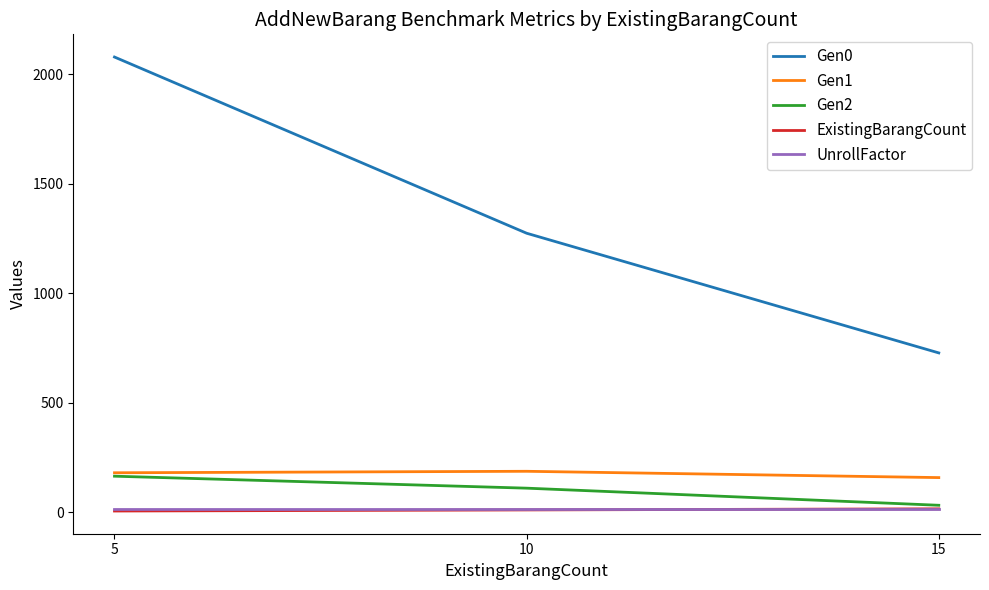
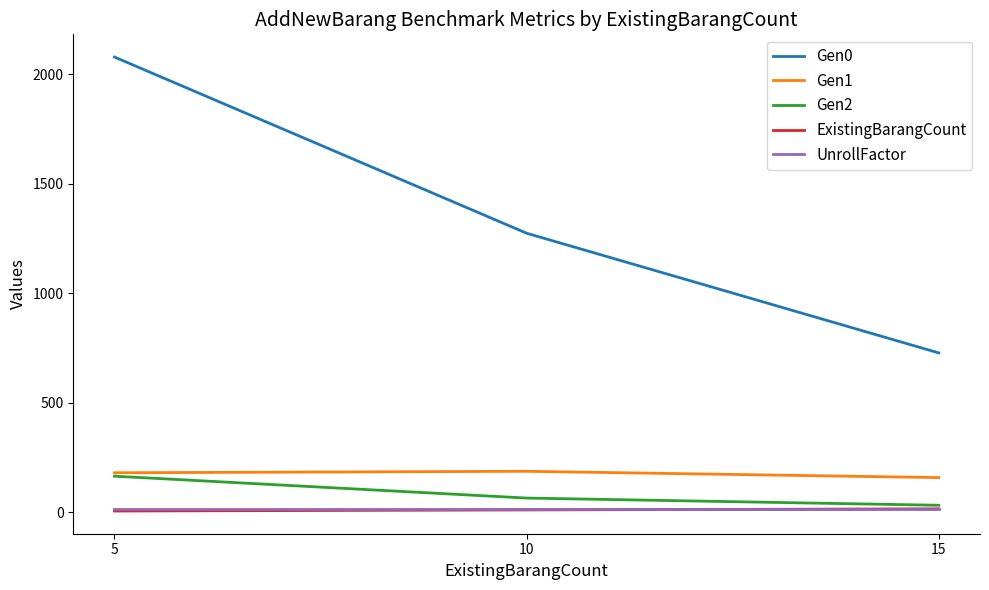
  {
    "Gen0": {
      "5": 2080,
      "10": 1270,
      "15": 730
    },
    "Gen1": {
      "5": 180,
      "10": 190,
      "15": 160
    },
    "Gen2": {
      "5": 160,
-     "10": 110,
+     "10": 60,
      "15": 30
    }
  }
